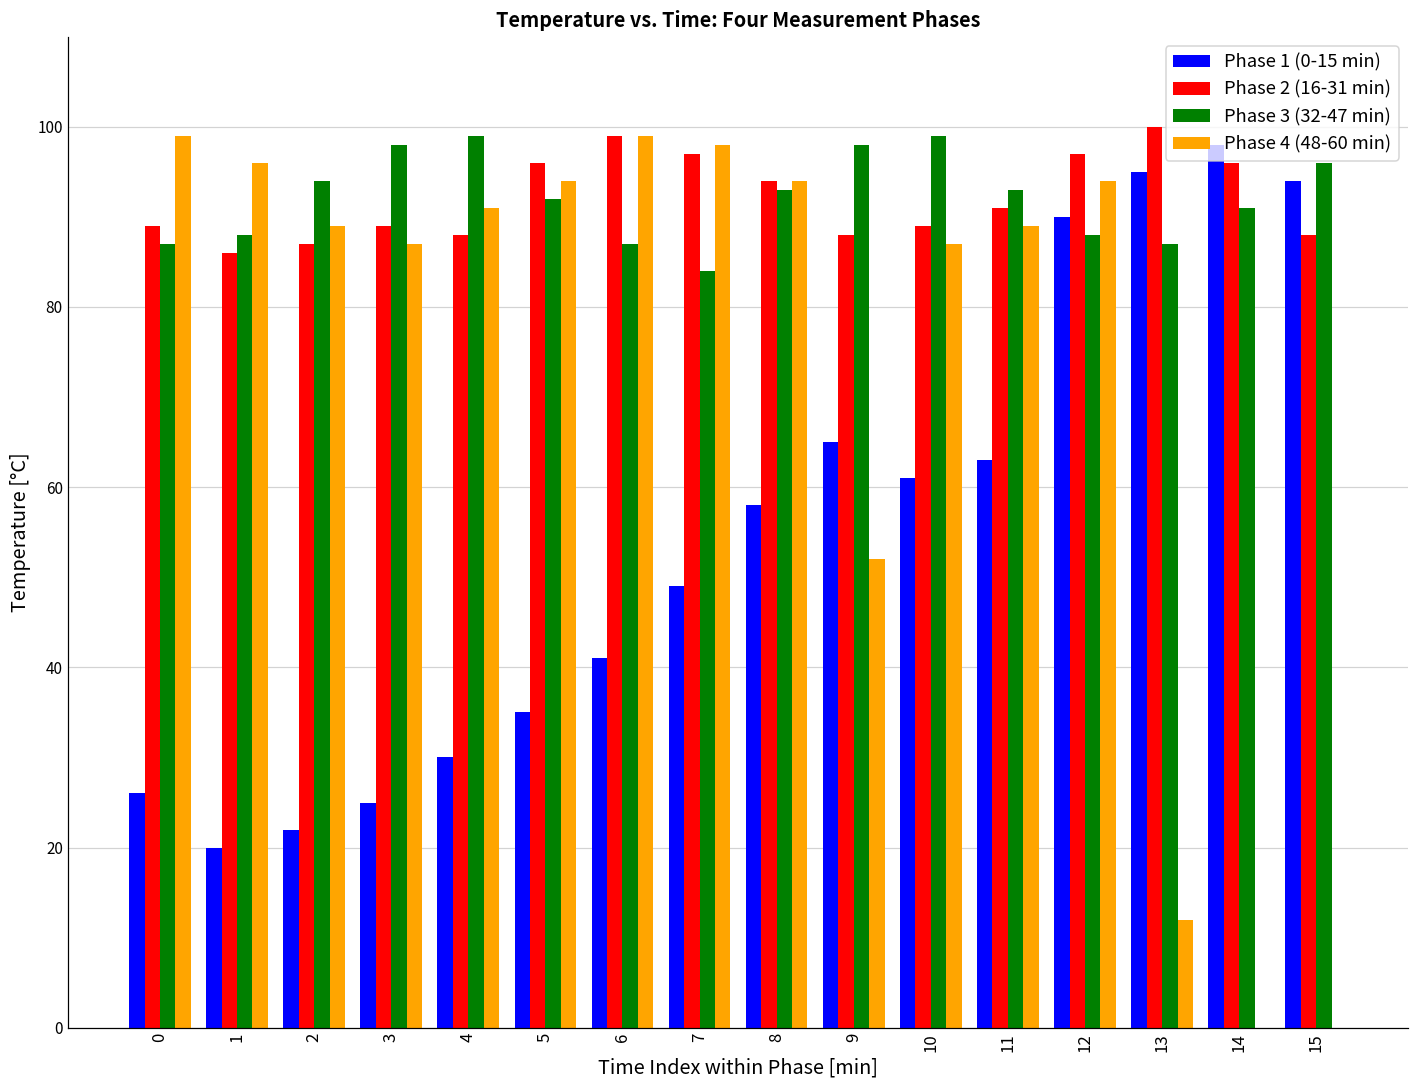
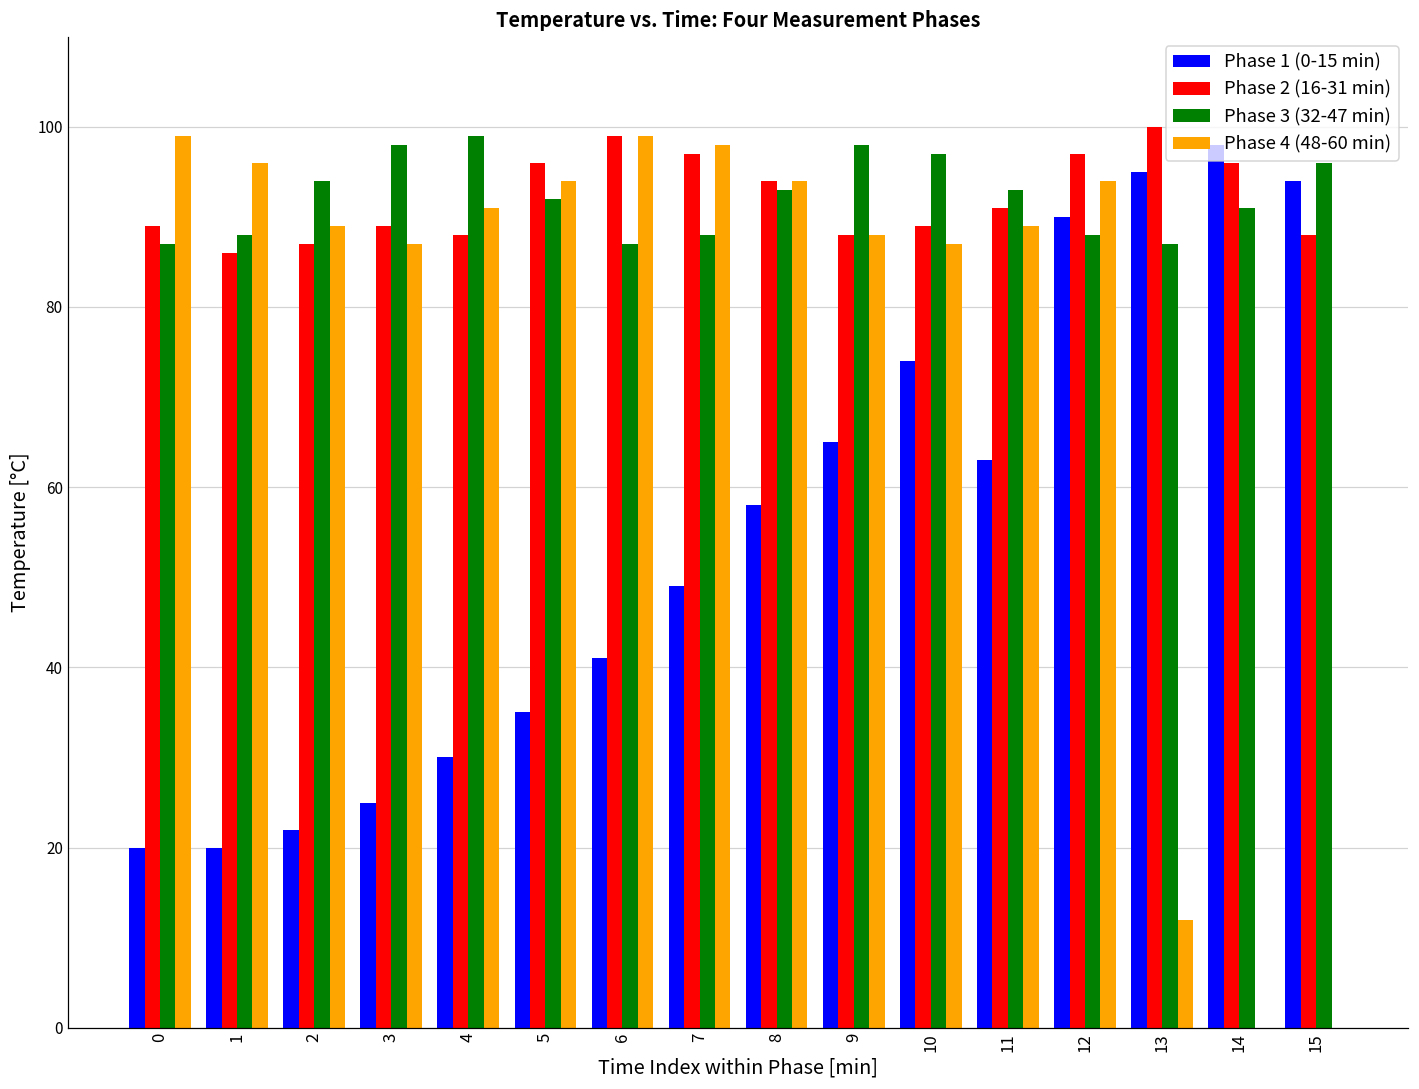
  {
    "Phase 1 (0-15 min)": {
-     "0": 26,
+     "0": 20,
      "1": 20,
      "2": 22,
      "3": 25,
      "4": 30,
      "5": 35,
      "6": 41,
      "7": 49,
      "8": 58,
      "9": 65,
-     "10": 61,
+     "10": 74,
      "11": 63,
      "12": 90,
      "13": 95,
      "15": 94
    },
    "Phase 2 (16-31 min)": {
      "0": 89,
      "1": 86,
      "2": 87,
      "3": 89,
      "4": 88,
      "5": 96,
      "6": 99,
      "7": 97,
      "8": 94,
      "9": 88,
      "10": 89,
      "11": 91,
      "12": 97,
      "13": 100,
      "15": 88
    },
    "Phase 3 (32-47 min)": {
      "0": 87,
      "1": 88,
      "2": 94,
      "3": 98,
      "4": 99,
      "5": 92,
      "6": 87,
-     "7": 84,
+     "7": 88,
      "8": 93,
      "9": 98,
-     "10": 99,
+     "10": 97,
      "11": 93,
      "12": 88,
      "13": 87,
      "14": 91
    },
    "Phase 4 (48-60 min)": {
      "0": 99,
      "1": 96,
      "2": 89,
      "3": 87,
      "4": 91,
      "5": 94,
      "6": 99,
      "7": 98,
      "8": 94,
-     "9": 52,
+     "9": 88,
      "10": 87,
      "11": 89,
      "12": 94,
      "13": 12,
      "14": 0,
      "15": 0
    }
  }
